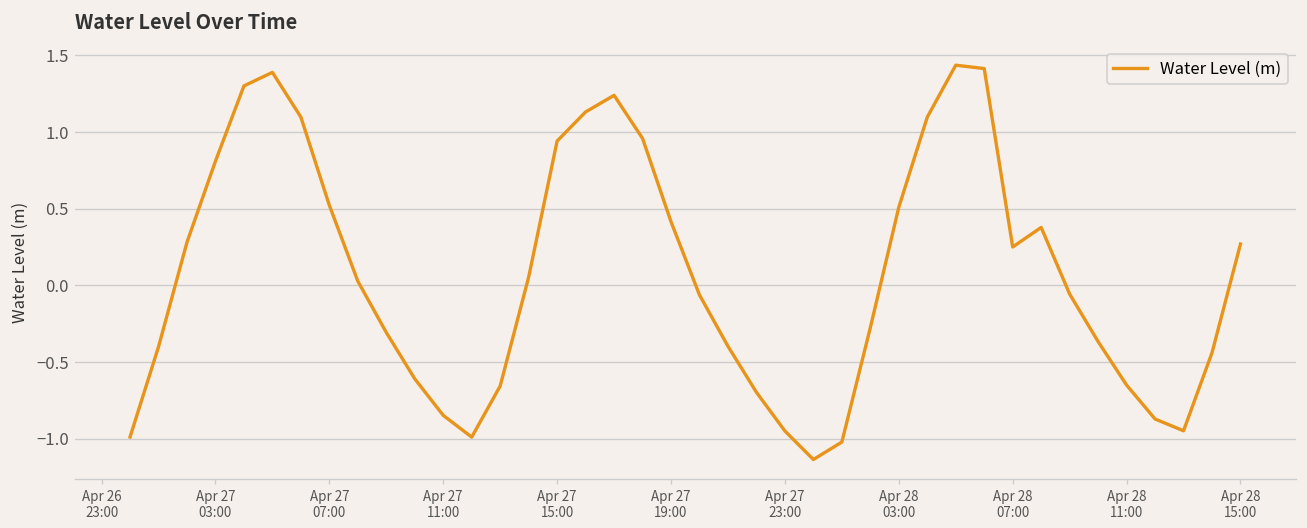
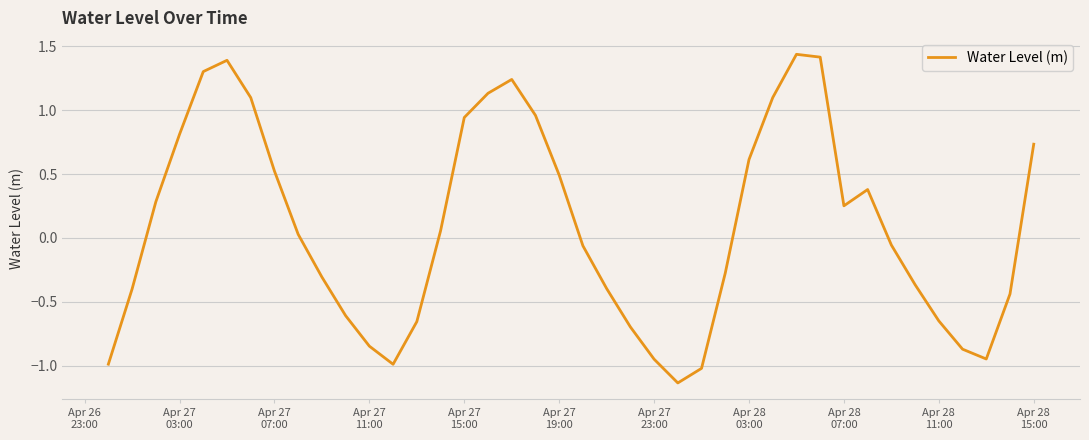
  {
    "Apr 27 03:00": 0.81,
    "Apr 27 07:00": 0.52,
    "Apr 27 11:00": -0.85,
    "Apr 27 15:00": 0.94,
-   "Apr 27 19:00": 0.42,
+   "Apr 27 19:00": 0.49,
    "Apr 27 23:00": -0.95,
-   "Apr 28 03:00": 0.51,
+   "Apr 28 03:00": 0.61,
    "Apr 28 07:00": 0.25,
    "Apr 28 11:00": -0.65,
-   "Apr 28 15:00": 0.27
+   "Apr 28 15:00": 0.73
  }
